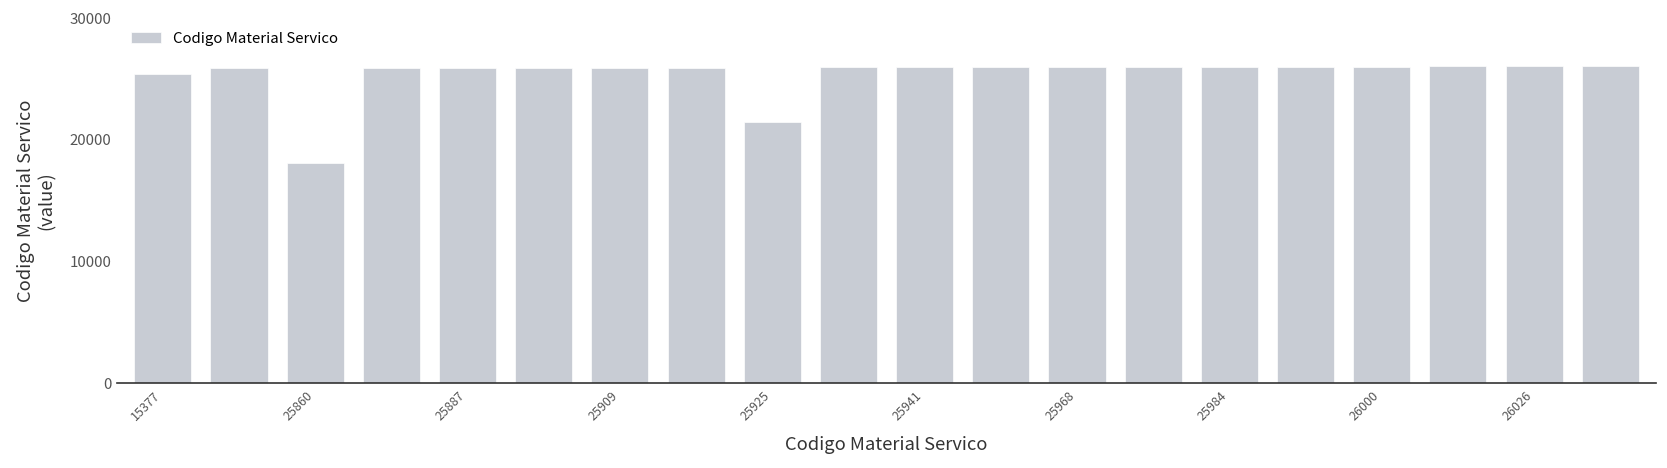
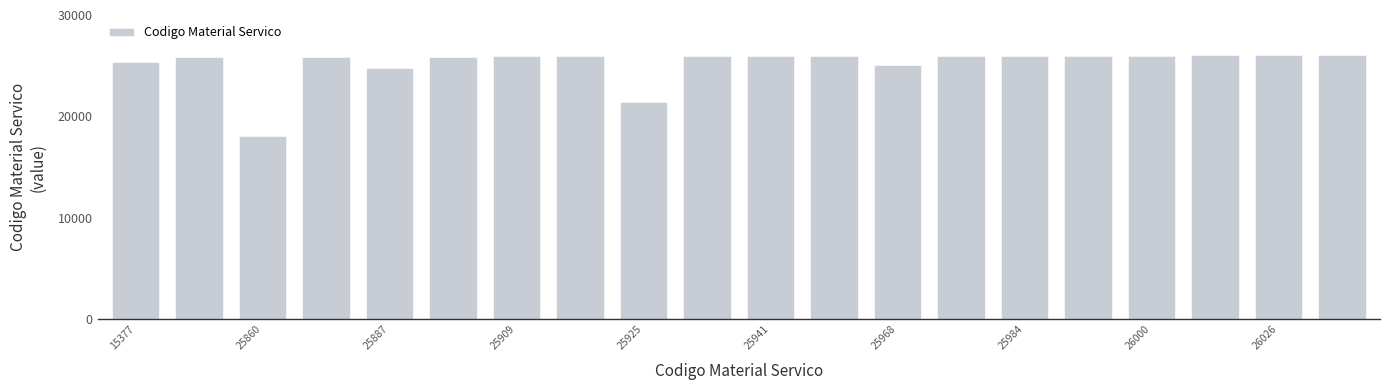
  {
    "15377": 25400,
    "25860": 18100,
-   "25887": 25900,
+   "25887": 24700,
    "25909": 25900,
    "25925": 21400,
    "25941": 25900,
-   "25968": 26000,
+   "25968": 25100,
    "25984": 26000,
    "26000": 26000,
    "26026": 26000
  }
